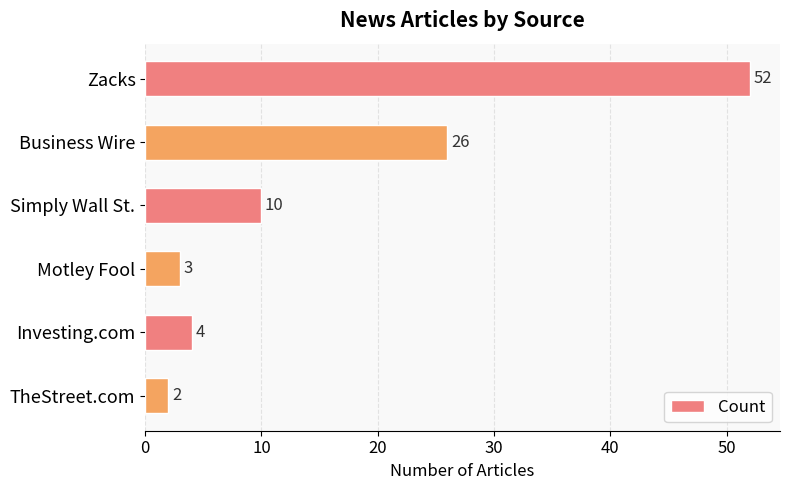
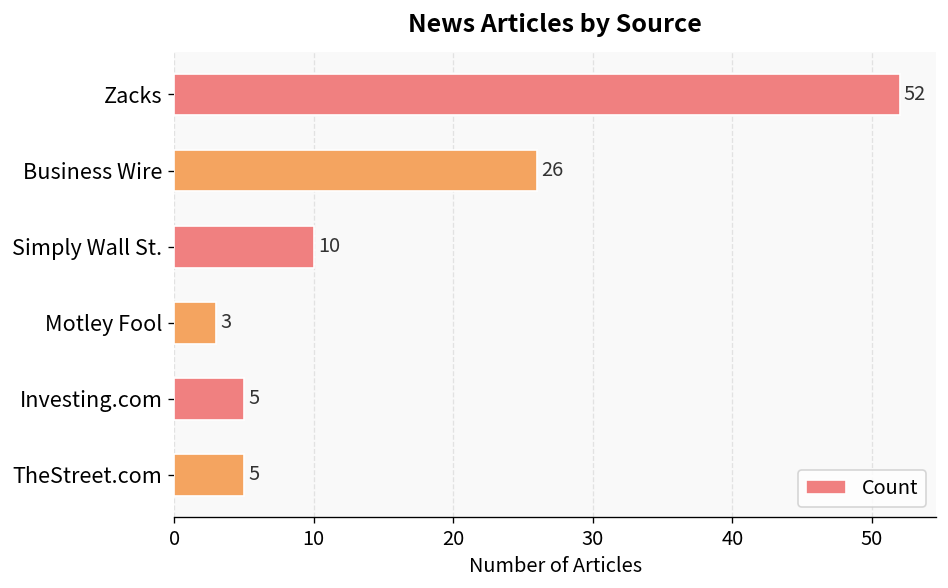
  {
    "Zacks": 52,
    "Business Wire": 26,
    "Simply Wall St.": 10,
    "Motley Fool": 3,
-   "Investing.com": 4,
-   "TheStreet.com": 2
+   "Investing.com": 5,
+   "TheStreet.com": 5
  }
